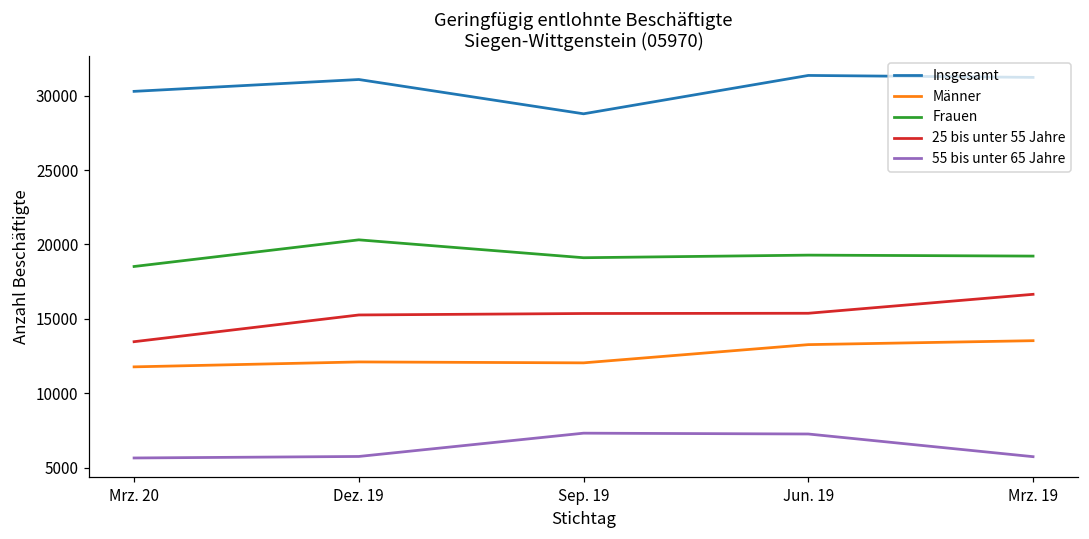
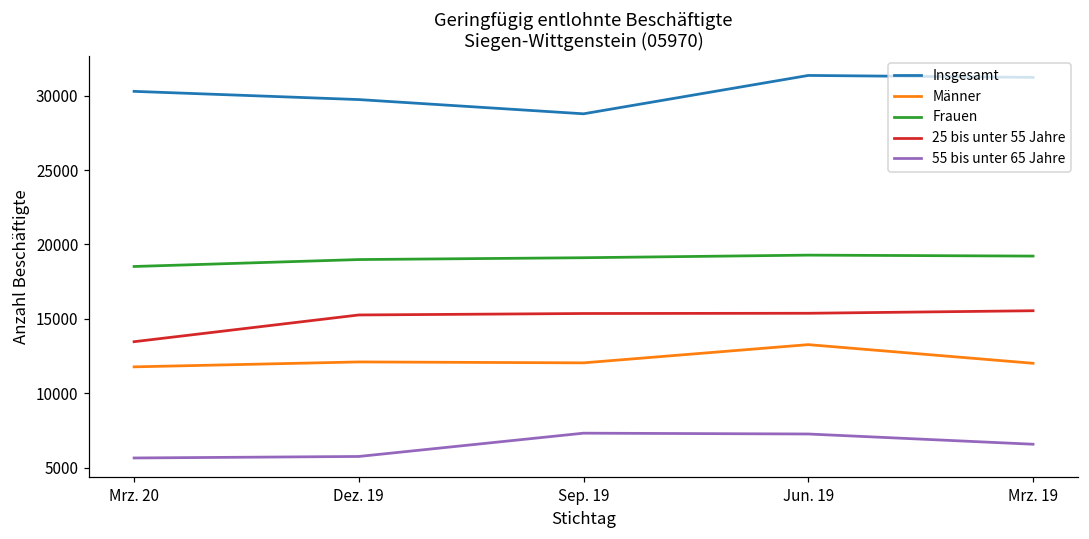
  {
    "Insgesamt": {
      "Mrz. 20": 30300,
-     "Dez. 19": 31100,
+     "Dez. 19": 29700,
      "Sep. 19": 28800,
      "Jun. 19": 31400
    },
    "Männer": {
      "Mrz. 20": 11800,
      "Dez. 19": 12100,
      "Sep. 19": 12000,
      "Jun. 19": 13300,
-     "Mrz. 19": 13500
+     "Mrz. 19": 12000
    },
    "Frauen": {
      "Mrz. 20": 18500,
-     "Dez. 19": 20300,
+     "Dez. 19": 19000,
      "Sep. 19": 19100,
      "Jun. 19": 19300,
      "Mrz. 19": 19200
    },
    "25 bis unter 55 Jahre": {
      "Mrz. 20": 13500,
      "Dez. 19": 15300,
      "Sep. 19": 15400,
      "Jun. 19": 15400,
-     "Mrz. 19": 16600
+     "Mrz. 19": 15500
    },
    "55 bis unter 65 Jahre": {
      "Mrz. 20": 5600,
      "Dez. 19": 5700,
      "Sep. 19": 7300,
      "Jun. 19": 7300,
-     "Mrz. 19": 5700
+     "Mrz. 19": 6600
    }
  }
